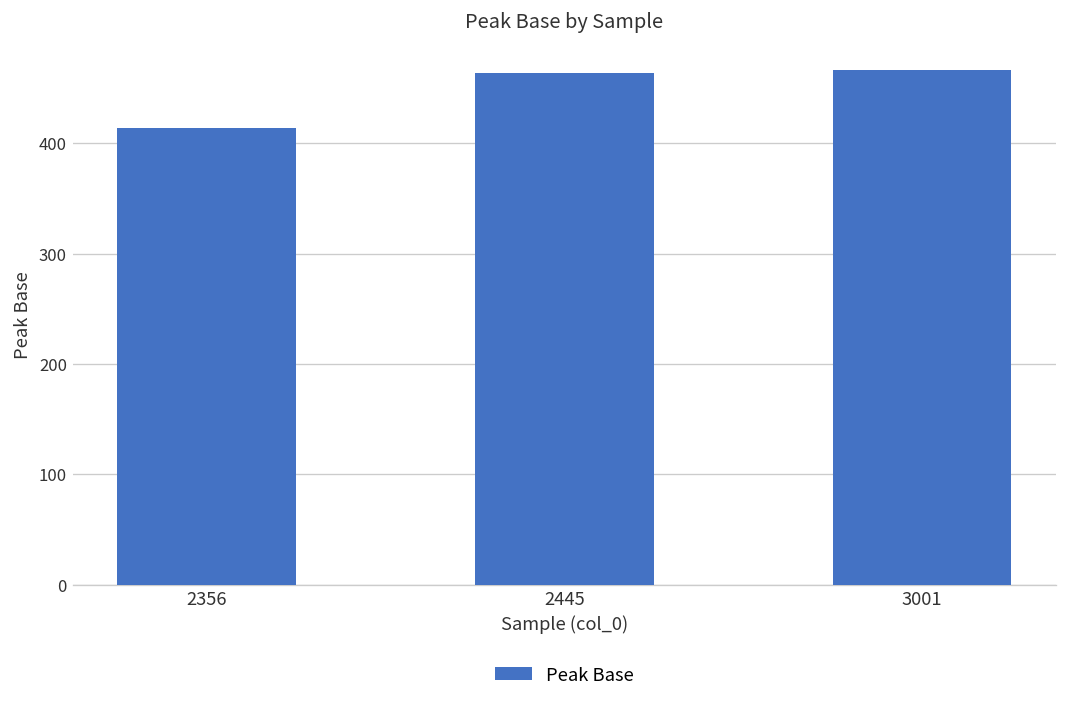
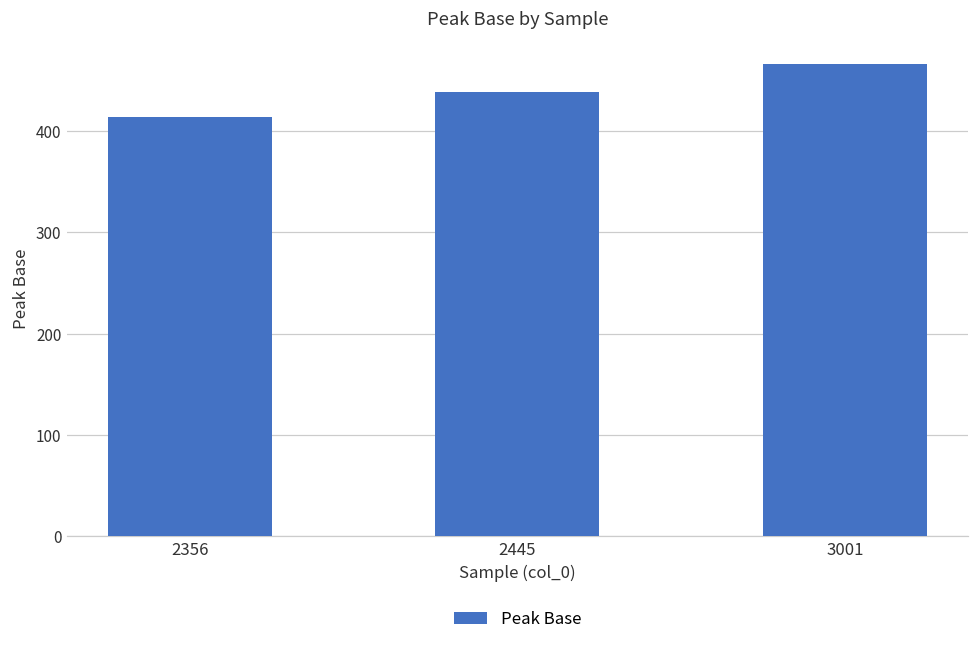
  {
    "2356": 410,
-   "2445": 460,
+   "2445": 440,
    "3001": 470
  }
